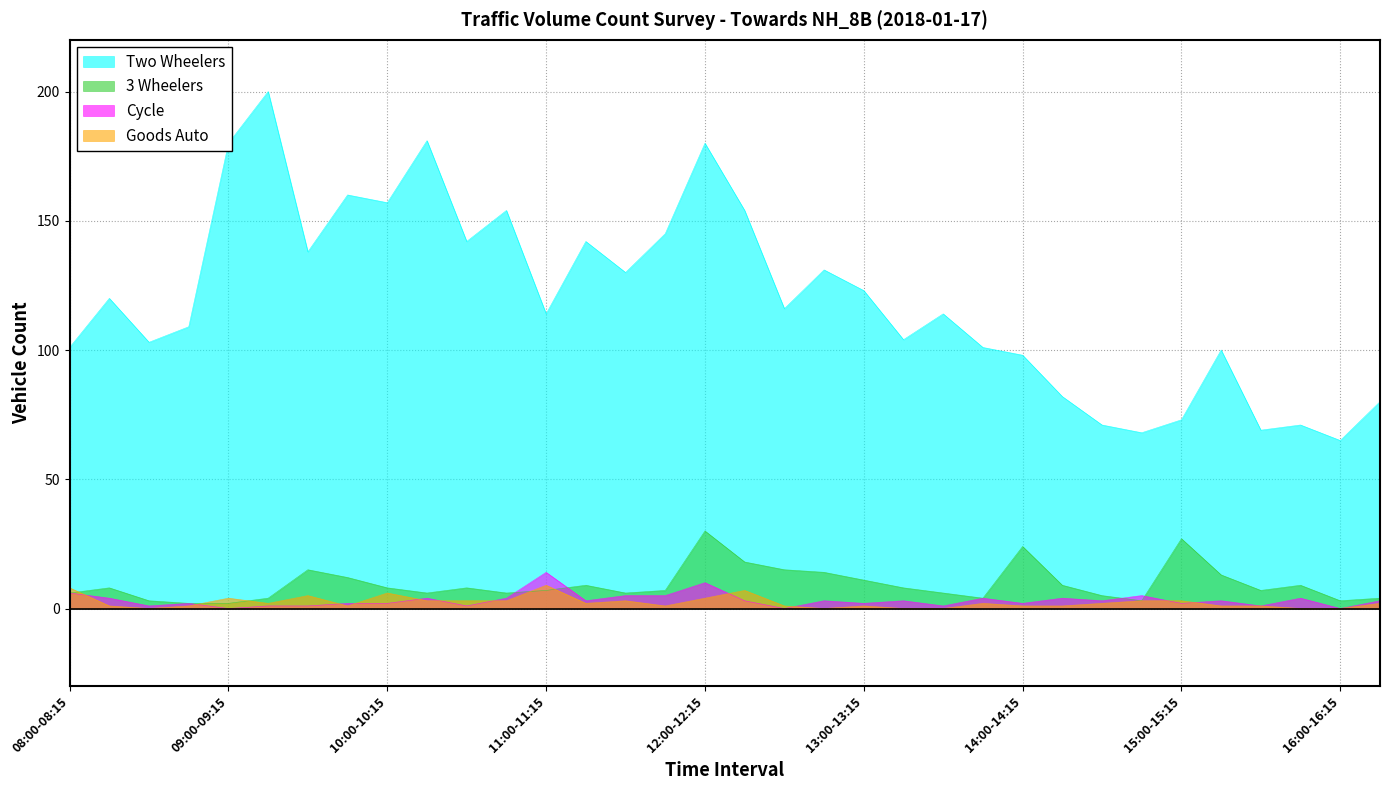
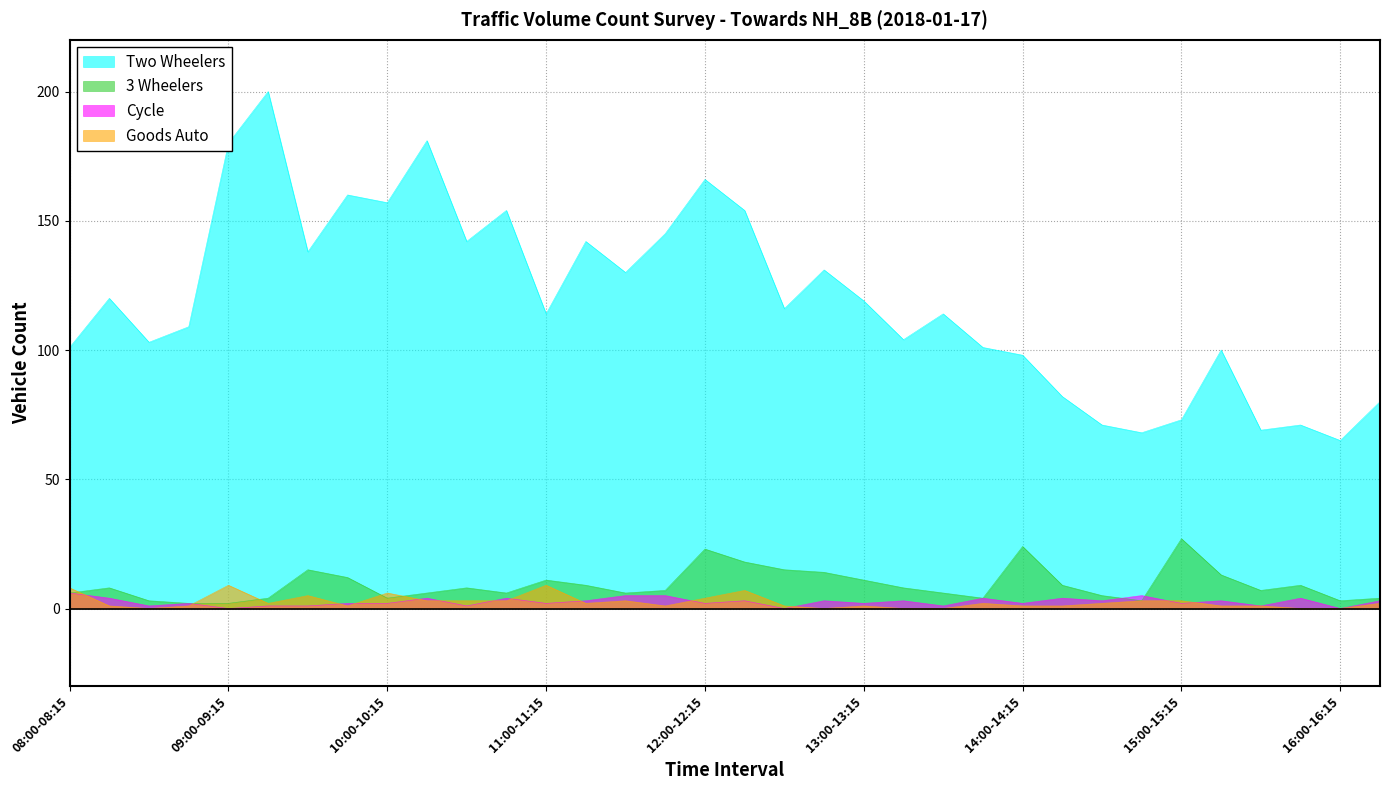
  {
    "Two Wheelers": {
      "08:00-08:15": 101,
      "10:00-10:15": 157,
      "11:00-11:15": 114,
-     "12:00-12:15": 180,
-     "13:00-13:15": 123,
+     "12:00-12:15": 166,
+     "13:00-13:15": 119,
      "14:00-14:15": 98,
      "15:00-15:15": 73,
      "16:00-16:15": 65
    },
    "3 Wheelers": {
      "09:00-09:15": 2,
-     "10:00-10:15": 8,
-     "11:00-11:15": 7,
-     "12:00-12:15": 30,
+     "10:00-10:15": 4,
+     "11:00-11:15": 11,
+     "12:00-12:15": 23,
      "13:00-13:15": 11,
      "14:00-14:15": 24,
      "15:00-15:15": 27,
      "16:00-16:15": 3
    },
    "Cycle": {
      "09:00-09:15": 0,
      "10:00-10:15": 2,
-     "11:00-11:15": 14,
-     "12:00-12:15": 10,
+     "11:00-11:15": 2,
+     "12:00-12:15": 2,
      "13:00-13:15": 2,
      "14:00-14:15": 2
    },
    "Goods Auto": {
      "08:00-08:15": 8,
-     "09:00-09:15": 4,
+     "09:00-09:15": 9,
      "10:00-10:15": 6,
      "11:00-11:15": 9,
      "12:00-12:15": 4,
      "13:00-13:15": 1,
      "14:00-14:15": 1
    }
  }
